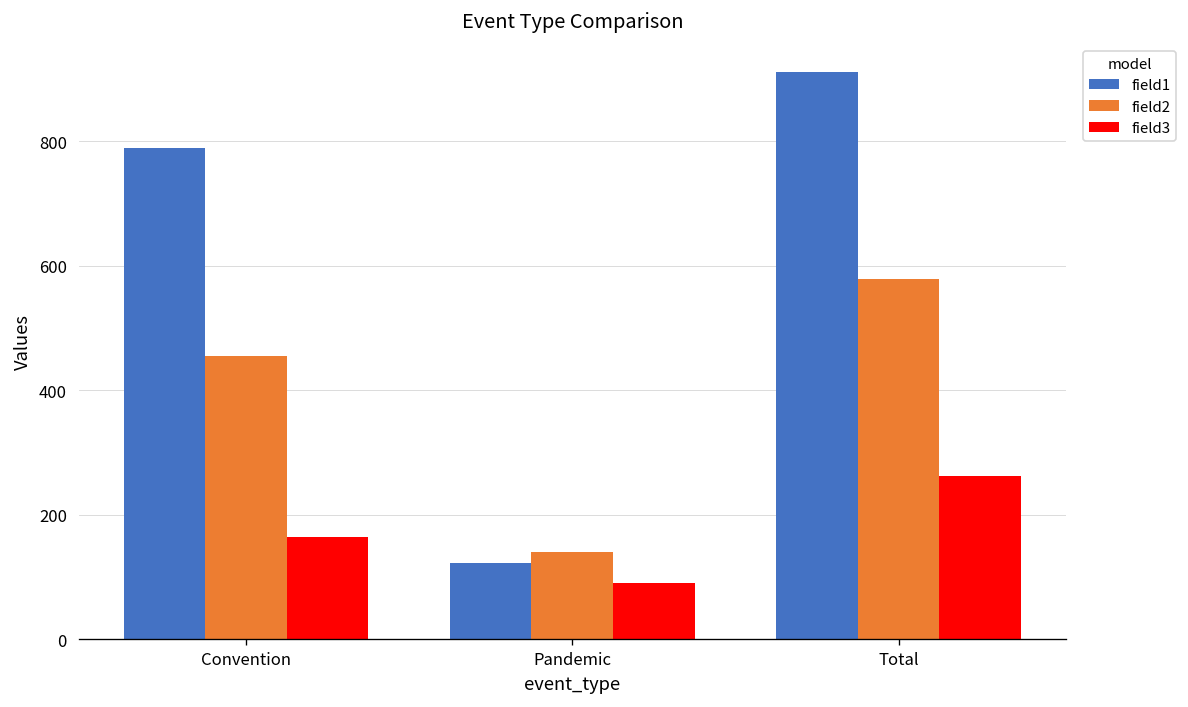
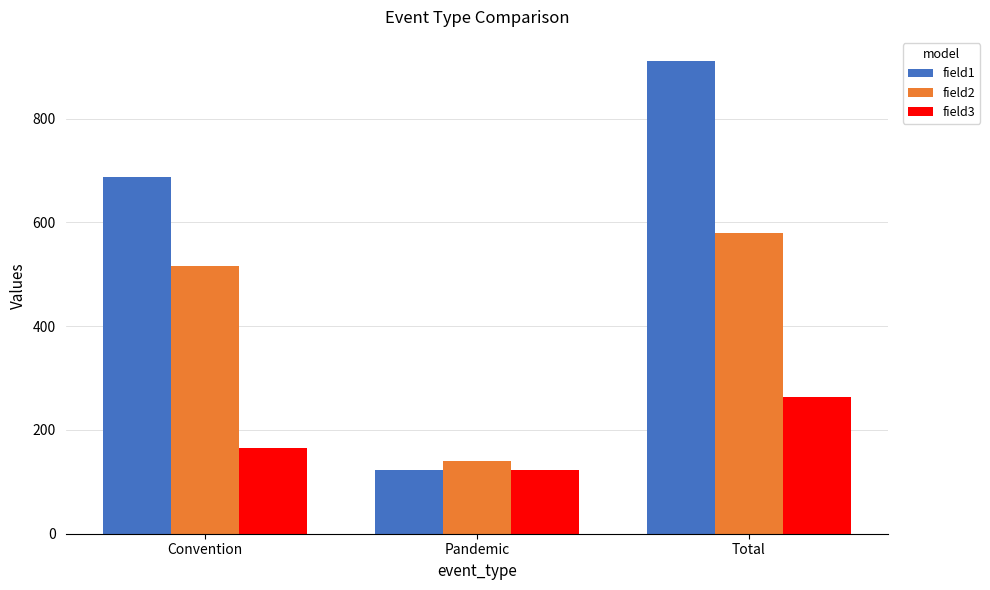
  {
    "field1": {
-     "Convention": 790,
+     "Convention": 690,
      "Pandemic": 120,
      "Total": 910
    },
    "field2": {
-     "Convention": 460,
+     "Convention": 520,
      "Pandemic": 140,
      "Total": 580
    },
    "field3": {
      "Convention": 170,
-     "Pandemic": 90,
+     "Pandemic": 120,
      "Total": 260
    }
  }
